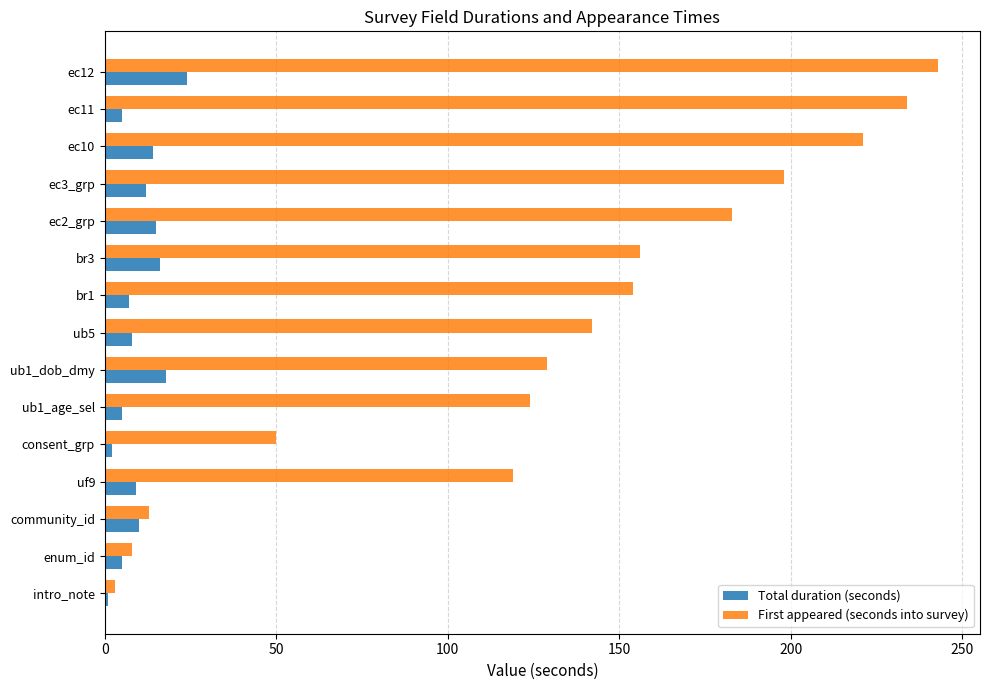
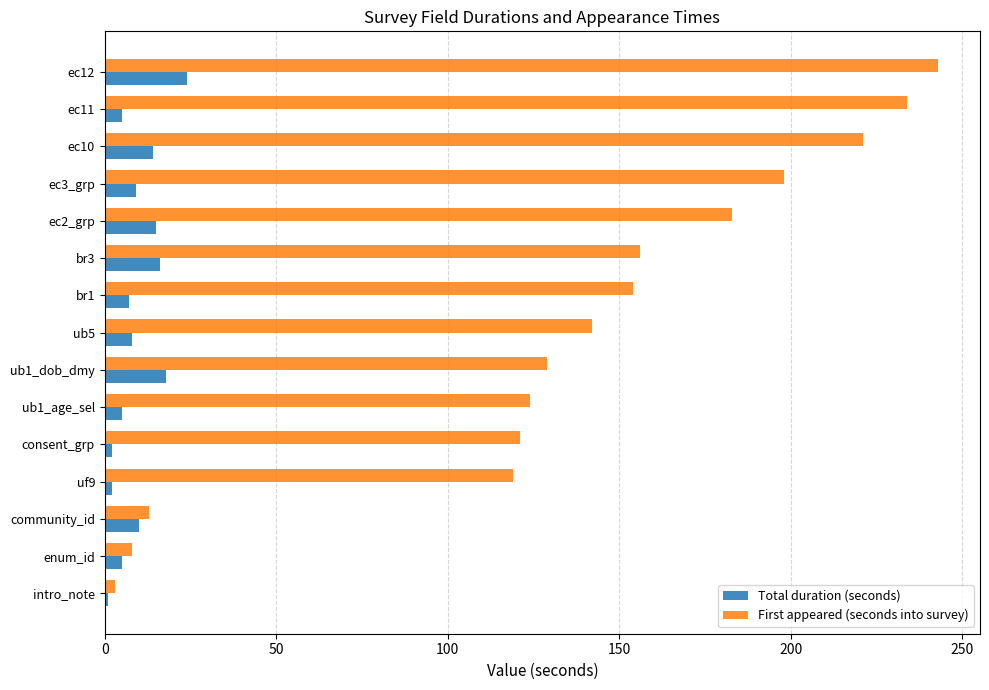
  {
    "Total duration (seconds)": {
      "ec12": 24,
      "ec11": 5,
      "ec10": 14,
-     "ec3_grp": 12,
+     "ec3_grp": 9,
      "ec2_grp": 15,
      "br3": 16,
      "br1": 7,
      "ub5": 8,
      "ub1_dob_dmy": 18,
      "ub1_age_sel": 5,
      "consent_grp": 2,
-     "uf9": 9,
+     "uf9": 2,
      "community_id": 10,
      "enum_id": 5,
      "intro_note": 1
    },
    "First appeared (seconds into survey)": {
      "ec12": 243,
      "ec11": 234,
      "ec10": 221,
      "ec3_grp": 198,
      "ec2_grp": 183,
      "br3": 156,
      "br1": 154,
      "ub5": 142,
      "ub1_dob_dmy": 129,
      "ub1_age_sel": 124,
-     "consent_grp": 50,
+     "consent_grp": 121,
      "uf9": 119,
      "community_id": 13,
      "enum_id": 8,
      "intro_note": 3
    }
  }
